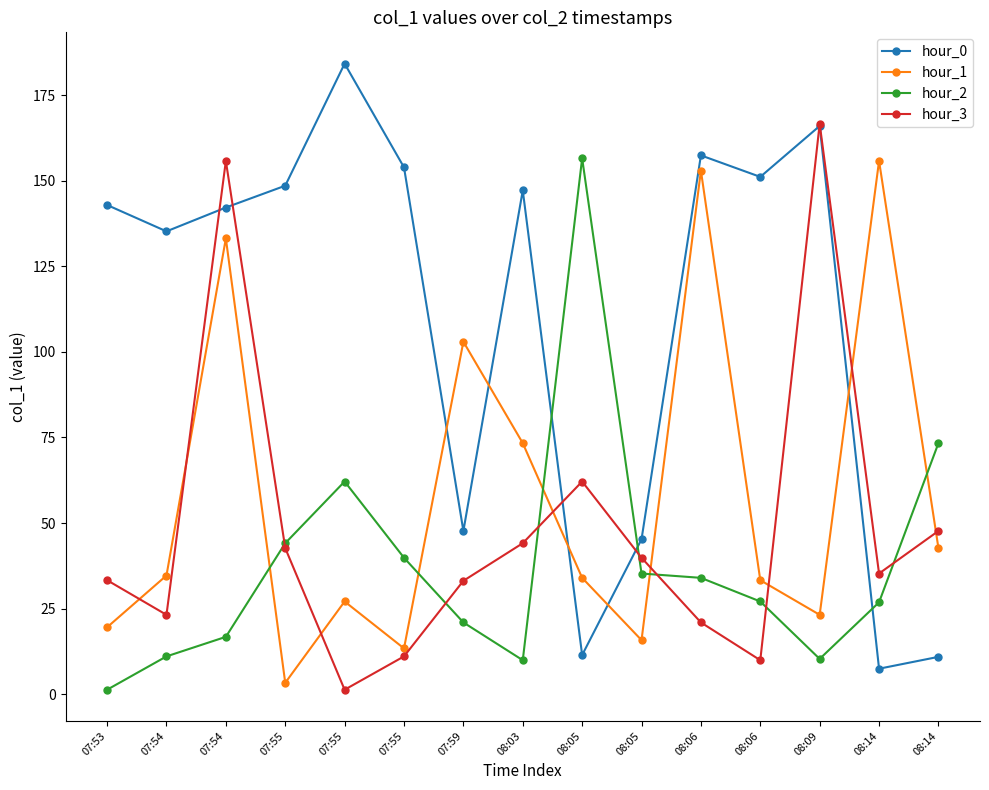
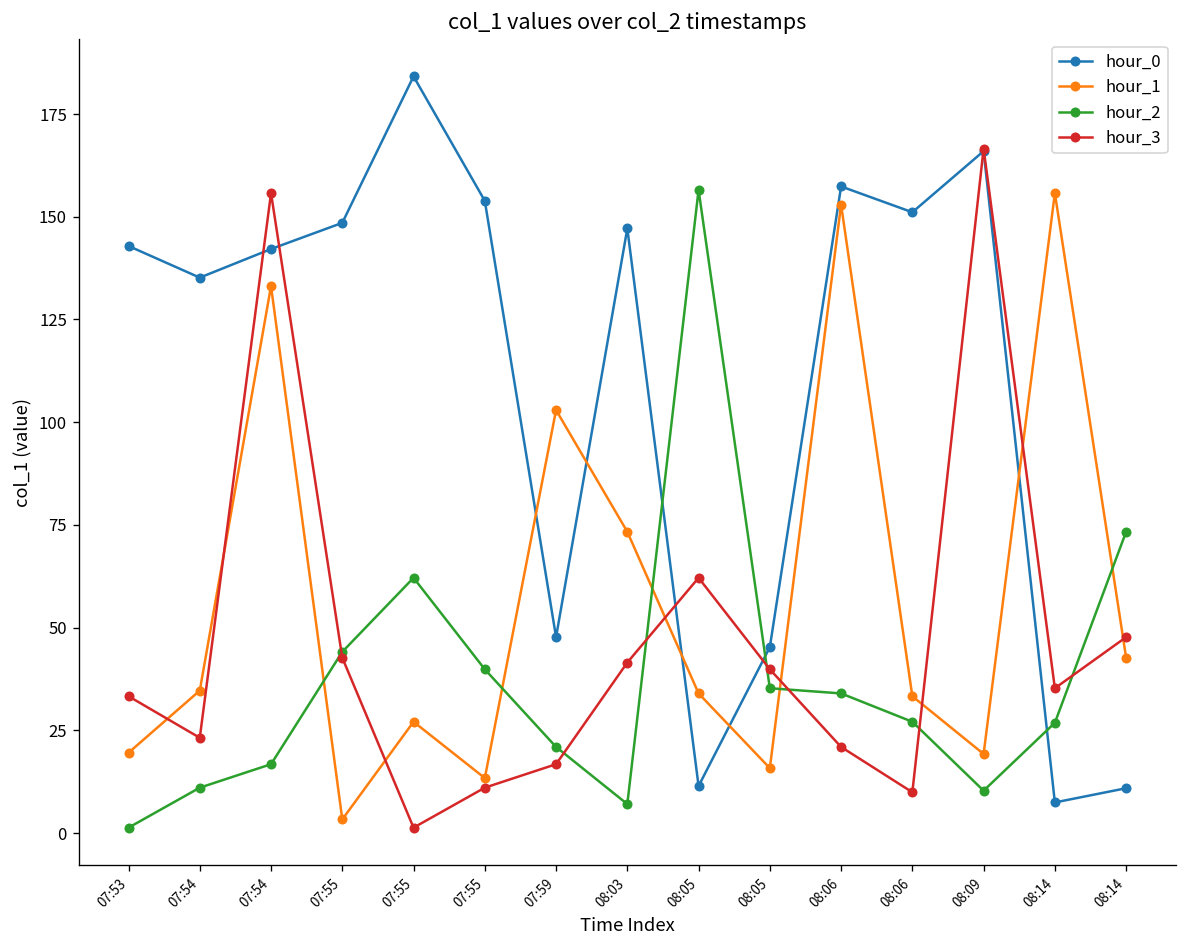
  {
    "hour_0": {
      "07:53": 143,
      "07:59": 48,
      "08:03": 147
    },
    "hour_1": {
      "07:53": 20,
      "07:59": 103,
      "08:03": 73,
-     "08:09": 23
+     "08:09": 19
    },
    "hour_2": {
      "07:53": 1,
      "07:59": 21,
-     "08:03": 10,
+     "08:03": 7,
      "08:09": 10
    },
    "hour_3": {
      "07:53": 33,
-     "07:59": 33,
-     "08:03": 44
+     "07:59": 17,
+     "08:03": 42
    }
  }
